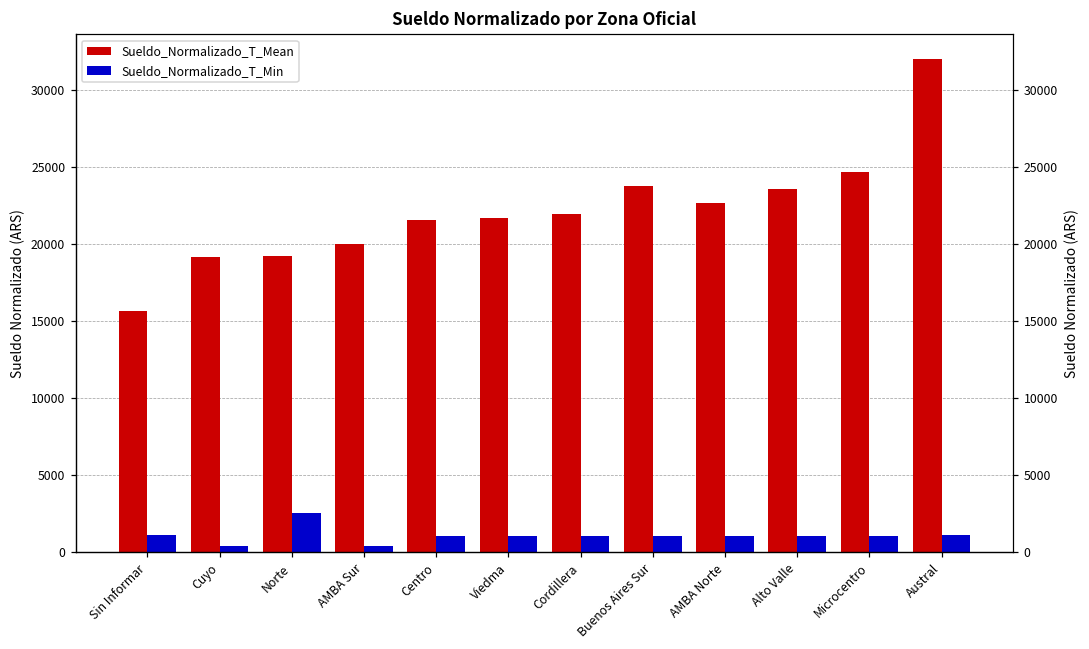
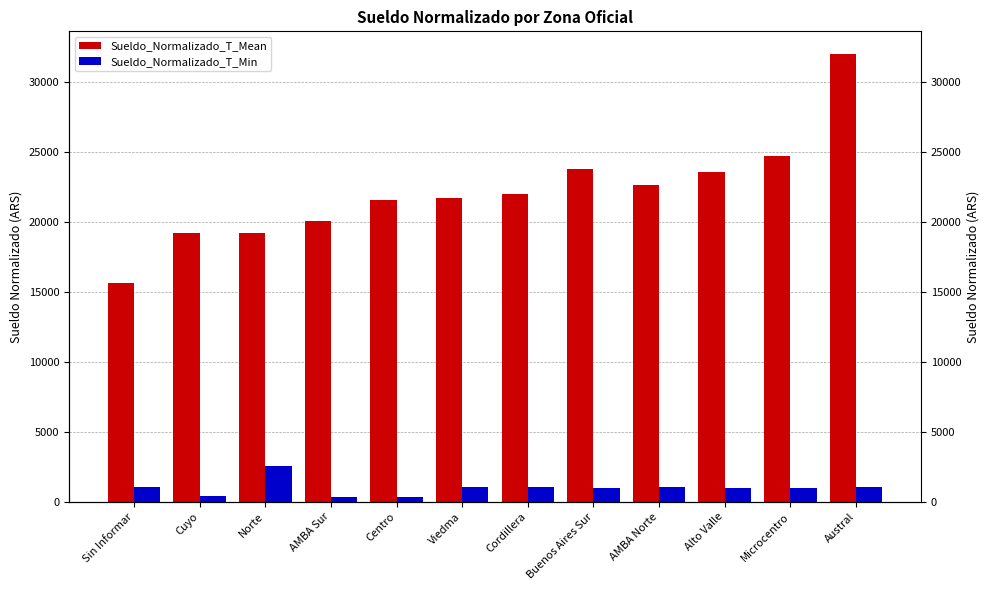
  {
    "Sueldo_Normalizado_T_Mean": {
      "Sin Informar": 15700,
      "Cuyo": 19200,
      "Norte": 19200,
      "AMBA Sur": 20000,
      "Centro": 21500,
      "Viedma": 21700,
      "Cordillera": 22000,
      "Buenos Aires Sur": 23800,
      "AMBA Norte": 22600,
      "Alto Valle": 23600,
      "Microcentro": 24700,
      "Austral": 32000
    },
    "Sueldo_Normalizado_T_Min": {
      "Sin Informar": 1100,
      "Cuyo": 400,
      "Norte": 2500,
      "AMBA Sur": 400,
-     "Centro": 1000,
+     "Centro": 400,
      "Viedma": 1000,
      "Cordillera": 1000,
      "Buenos Aires Sur": 1000,
      "AMBA Norte": 1000,
      "Alto Valle": 1000,
      "Microcentro": 1000,
      "Austral": 1100
    }
  }
